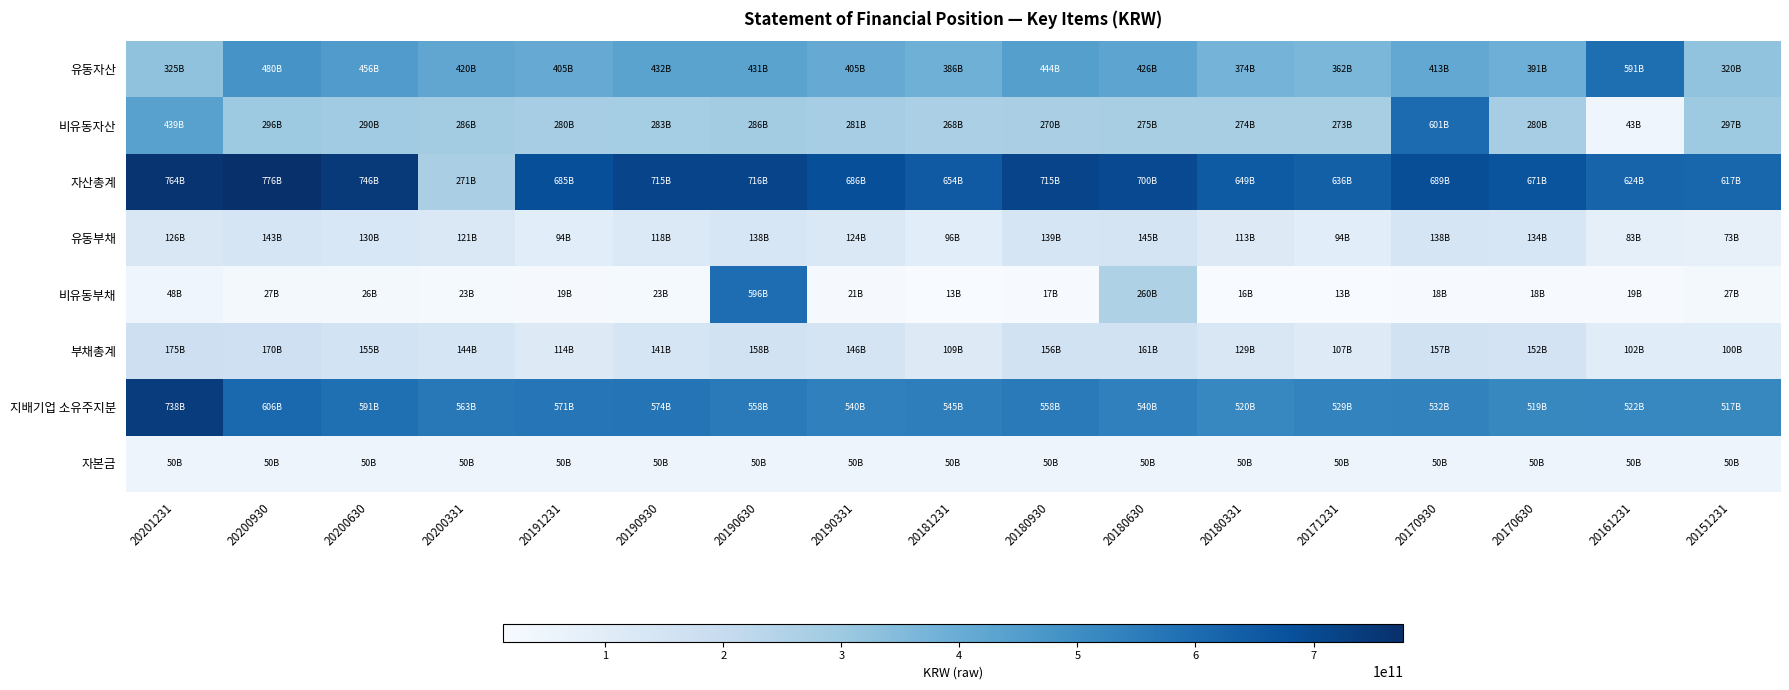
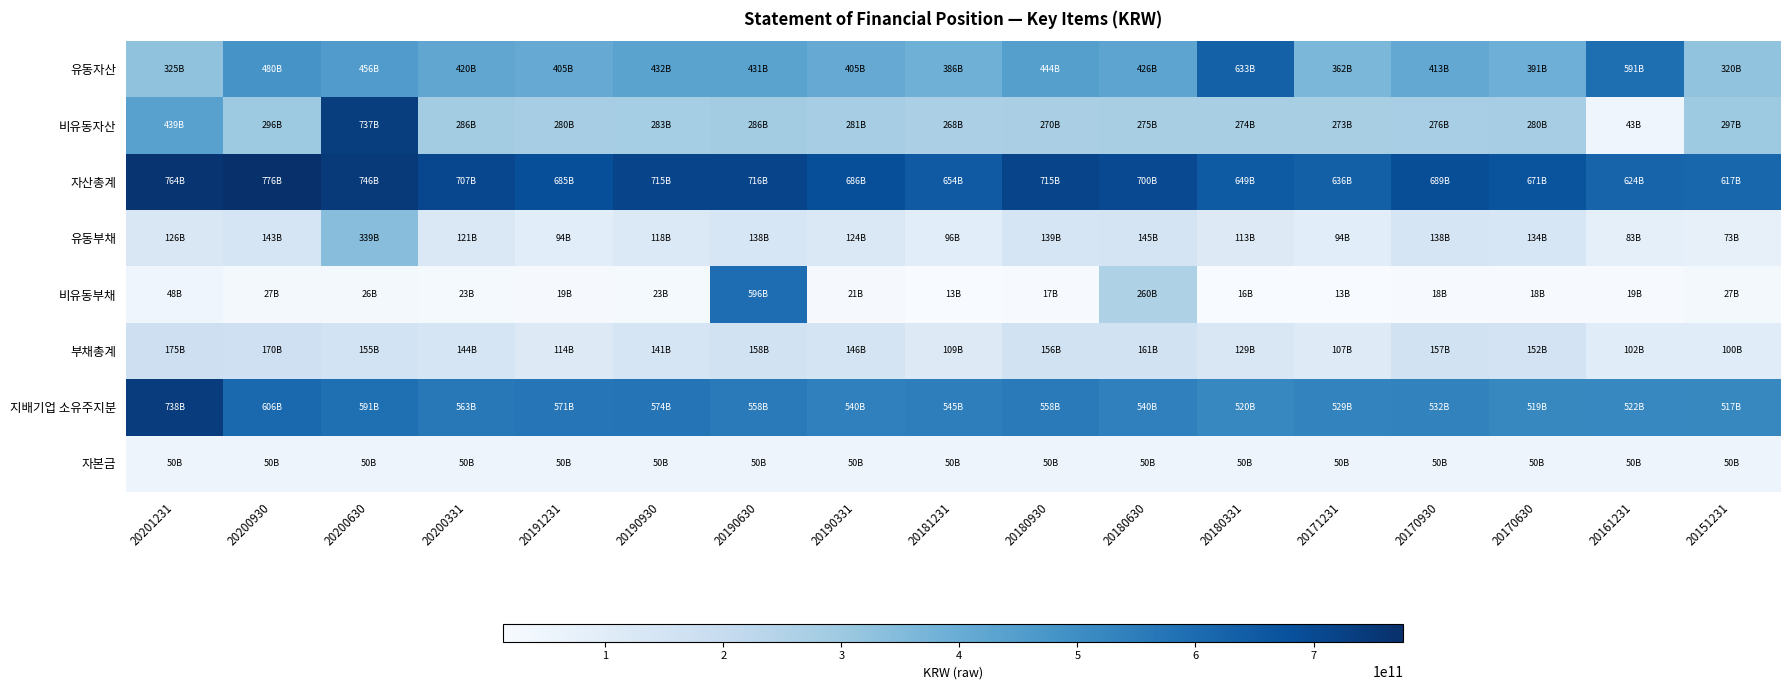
  {
    "유동자산": {
      "20201231": "325B",
      "20200930": "480B",
      "20200630": "456B",
      "20200331": "420B",
      "20191231": "405B",
      "20190930": "432B",
      "20190630": "431B",
      "20190331": "405B",
      "20181231": "386B",
      "20180930": "444B",
      "20180630": "426B",
-     "20180331": "374B",
+     "20180331": "633B",
      "20171231": "362B",
      "20170930": "413B",
      "20170630": "391B",
      "20161231": "591B",
      "20151231": "320B"
    },
    "비유동자산": {
      "20201231": "439B",
      "20200930": "296B",
-     "20200630": "290B",
+     "20200630": "737B",
      "20200331": "286B",
      "20191231": "280B",
      "20190930": "283B",
      "20190630": "286B",
      "20190331": "281B",
      "20181231": "268B",
      "20180930": "270B",
      "20180630": "275B",
      "20180331": "274B",
      "20171231": "273B",
-     "20170930": "601B",
+     "20170930": "276B",
      "20170630": "280B",
      "20161231": "43B",
      "20151231": "297B"
    },
    "자산총계": {
      "20201231": "764B",
      "20200930": "776B",
      "20200630": "746B",
-     "20200331": "271B",
+     "20200331": "707B",
      "20191231": "685B",
      "20190930": "715B",
      "20190630": "716B",
      "20190331": "686B",
      "20181231": "654B",
      "20180930": "715B",
      "20180630": "700B",
      "20180331": "649B",
      "20171231": "636B",
      "20170930": "689B",
      "20170630": "671B",
      "20161231": "624B",
      "20151231": "617B"
    },
    "유동부채": {
      "20201231": "126B",
      "20200930": "143B",
-     "20200630": "130B",
+     "20200630": "339B",
      "20200331": "121B",
      "20191231": "94B",
      "20190930": "118B",
      "20190630": "138B",
      "20190331": "124B",
      "20181231": "96B",
      "20180930": "139B",
      "20180630": "145B",
      "20180331": "113B",
      "20171231": "94B",
      "20170930": "138B",
      "20170630": "134B",
      "20161231": "83B",
      "20151231": "73B"
    },
    "비유동부채": {
      "20201231": "48B",
      "20200930": "27B",
      "20200630": "26B",
      "20200331": "23B",
      "20191231": "19B",
      "20190930": "23B",
      "20190630": "596B",
      "20190331": "21B",
      "20181231": "13B",
      "20180930": "17B",
      "20180630": "260B",
      "20180331": "16B",
      "20171231": "13B",
      "20170930": "18B",
      "20170630": "18B",
      "20161231": "19B",
      "20151231": "27B"
    },
    "부채총계": {
      "20201231": "175B",
      "20200930": "170B",
      "20200630": "155B",
      "20200331": "144B",
      "20191231": "114B",
      "20190930": "141B",
      "20190630": "158B",
      "20190331": "146B",
      "20181231": "109B",
      "20180930": "156B",
      "20180630": "161B",
      "20180331": "129B",
      "20171231": "107B",
      "20170930": "157B",
      "20170630": "152B",
      "20161231": "102B",
      "20151231": "100B"
    },
    "지배기업 소유주지분": {
      "20201231": "738B",
      "20200930": "606B",
      "20200630": "591B",
      "20200331": "563B",
      "20191231": "571B",
      "20190930": "574B",
      "20190630": "558B",
      "20190331": "540B",
      "20181231": "545B",
      "20180930": "558B",
      "20180630": "540B",
      "20180331": "520B",
      "20171231": "529B",
      "20170930": "532B",
      "20170630": "519B",
      "20161231": "522B",
      "20151231": "517B"
    },
    "자본금": {
      "20201231": "50B",
      "20200930": "50B",
      "20200630": "50B",
      "20200331": "50B",
      "20191231": "50B",
      "20190930": "50B",
      "20190630": "50B",
      "20190331": "50B",
      "20181231": "50B",
      "20180930": "50B",
      "20180630": "50B",
      "20180331": "50B",
      "20171231": "50B",
      "20170930": "50B",
      "20170630": "50B",
      "20161231": "50B",
      "20151231": "50B"
    }
  }
